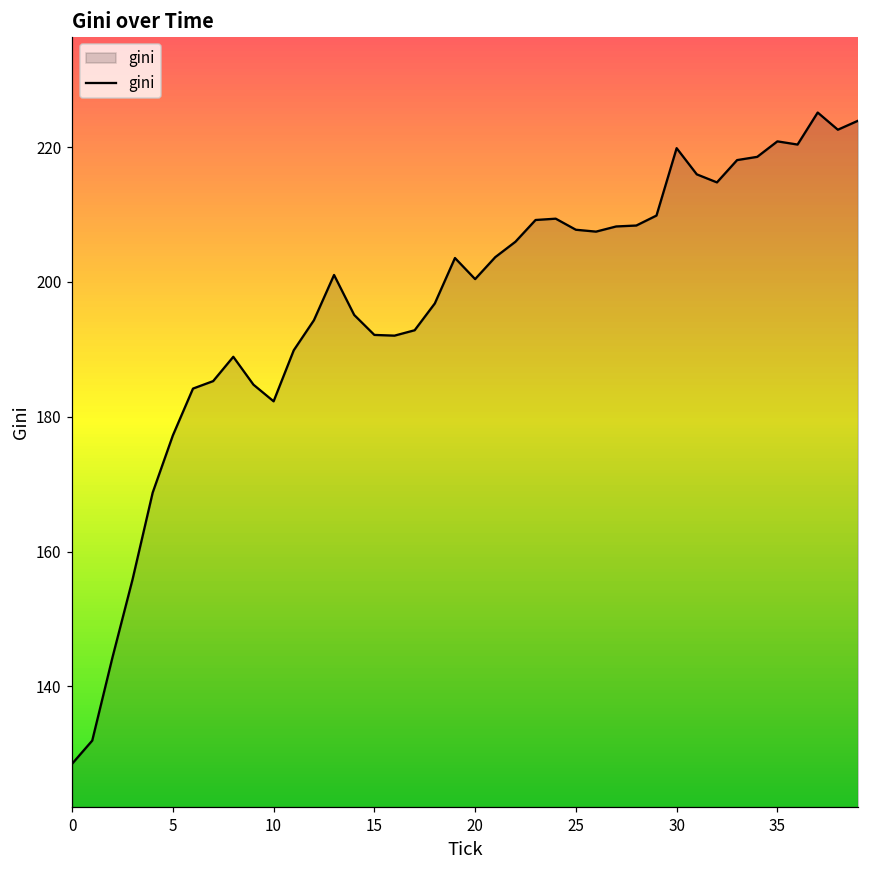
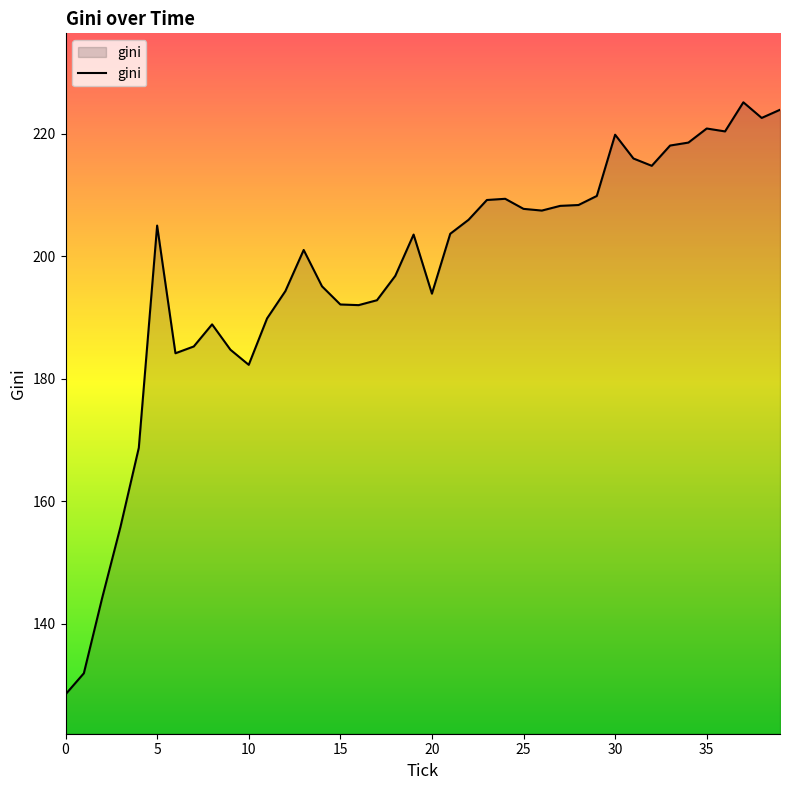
  {
    "0": 129,
-   "5": 177,
+   "5": 205,
    "10": 182,
    "15": 192,
-   "20": 200,
+   "20": 194,
    "25": 208,
    "30": 220,
    "35": 221
  }
